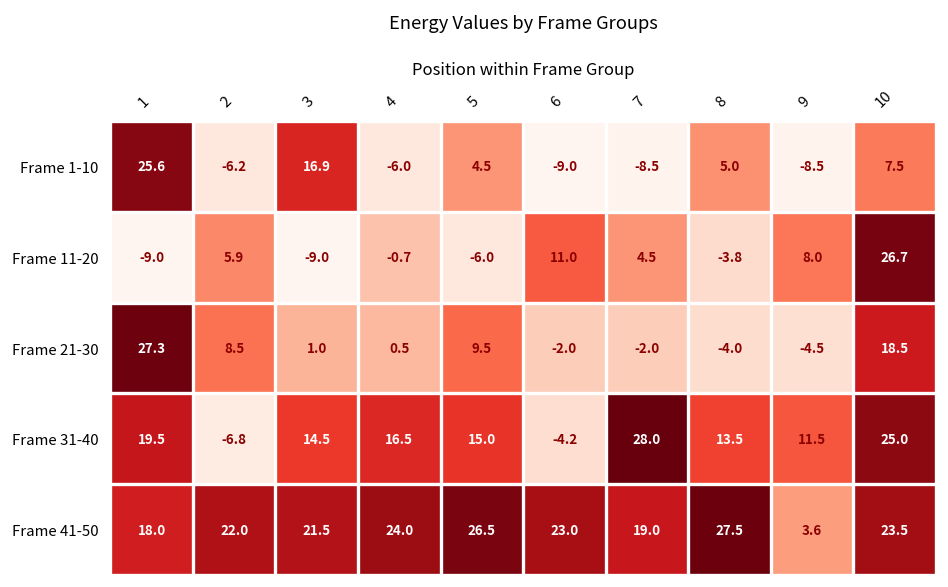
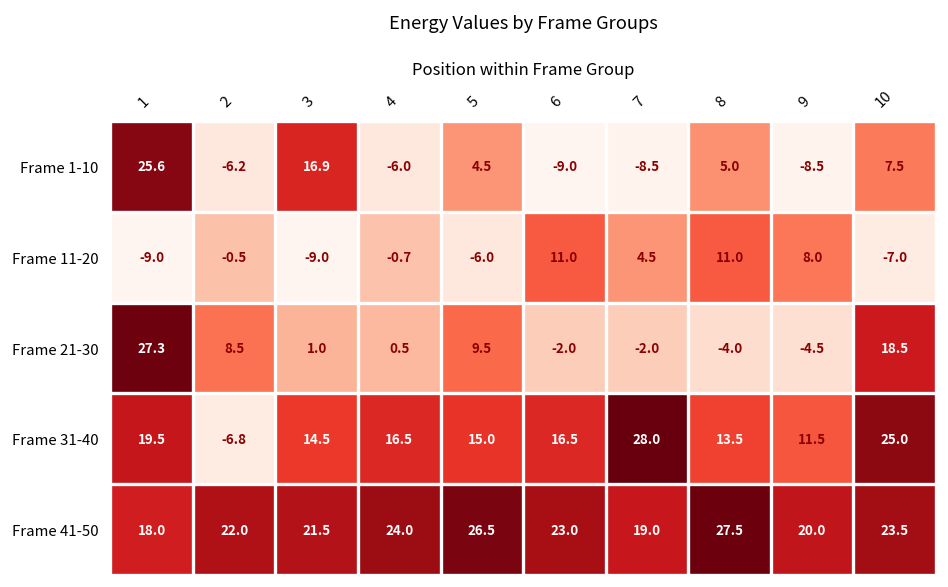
  {
    "Frame 1-10": {
      "1": 25.6,
      "2": -6.2,
      "3": 16.9,
      "4": -6.0,
      "5": 4.5,
      "6": -9.0,
      "7": -8.5,
      "8": 5.0,
      "9": -8.5,
      "10": 7.5
    },
    "Frame 11-20": {
      "1": -9.0,
-     "2": 5.9,
+     "2": -0.5,
      "3": -9.0,
      "4": -0.7,
      "5": -6.0,
      "6": 11.0,
      "7": 4.5,
-     "8": -3.8,
+     "8": 11.0,
      "9": 8.0,
-     "10": 26.7
+     "10": -7.0
    },
    "Frame 21-30": {
      "1": 27.3,
      "2": 8.5,
      "3": 1.0,
      "4": 0.5,
      "5": 9.5,
      "6": -2.0,
      "7": -2.0,
      "8": -4.0,
      "9": -4.5,
      "10": 18.5
    },
    "Frame 31-40": {
      "1": 19.5,
      "2": -6.8,
      "3": 14.5,
      "4": 16.5,
      "5": 15.0,
-     "6": -4.2,
+     "6": 16.5,
      "7": 28.0,
      "8": 13.5,
      "9": 11.5,
      "10": 25.0
    },
    "Frame 41-50": {
      "1": 18.0,
      "2": 22.0,
      "3": 21.5,
      "4": 24.0,
      "5": 26.5,
      "6": 23.0,
      "7": 19.0,
      "8": 27.5,
-     "9": 3.6,
+     "9": 20.0,
      "10": 23.5
    }
  }
